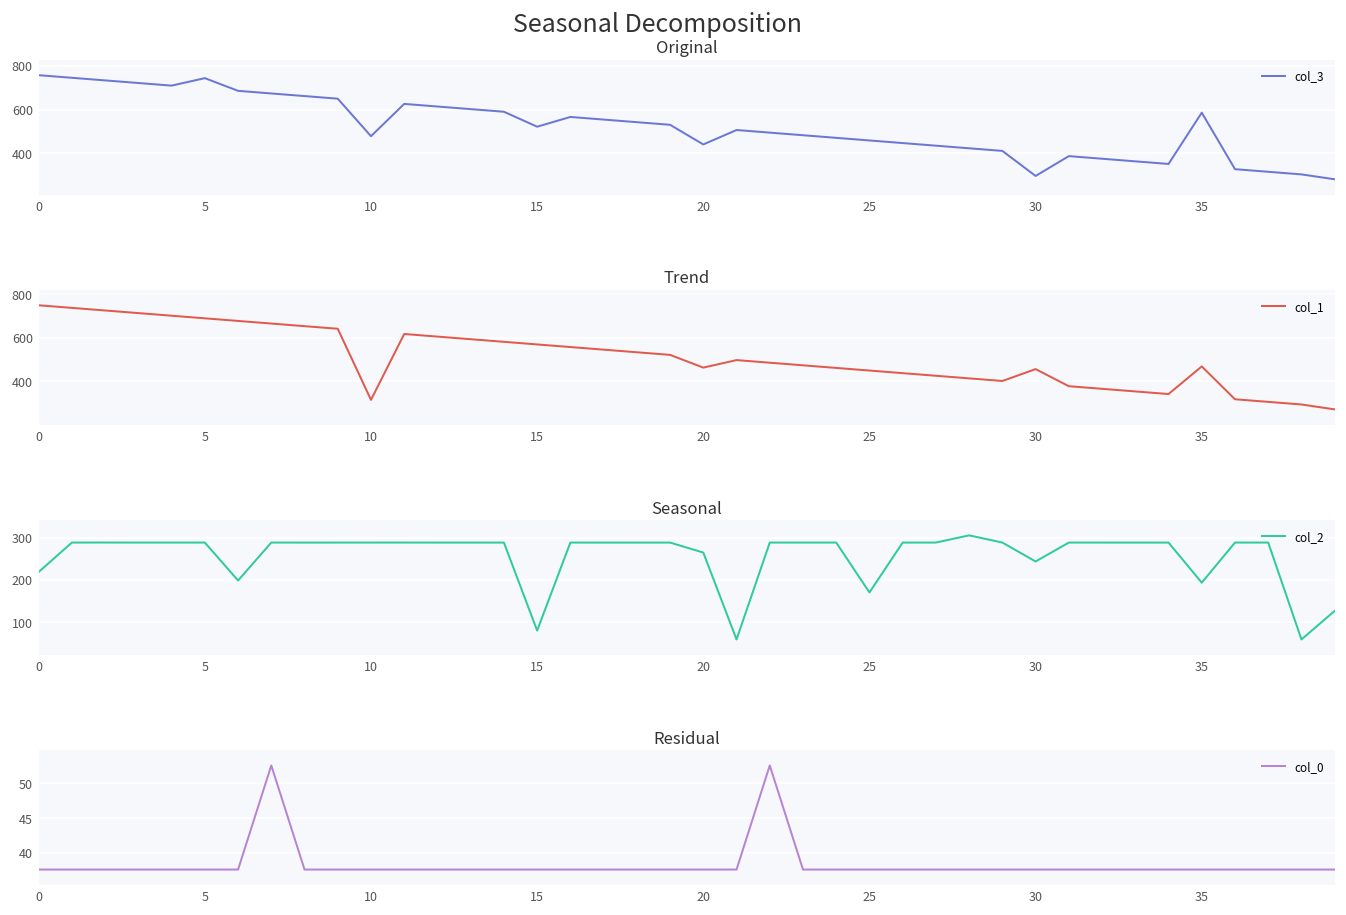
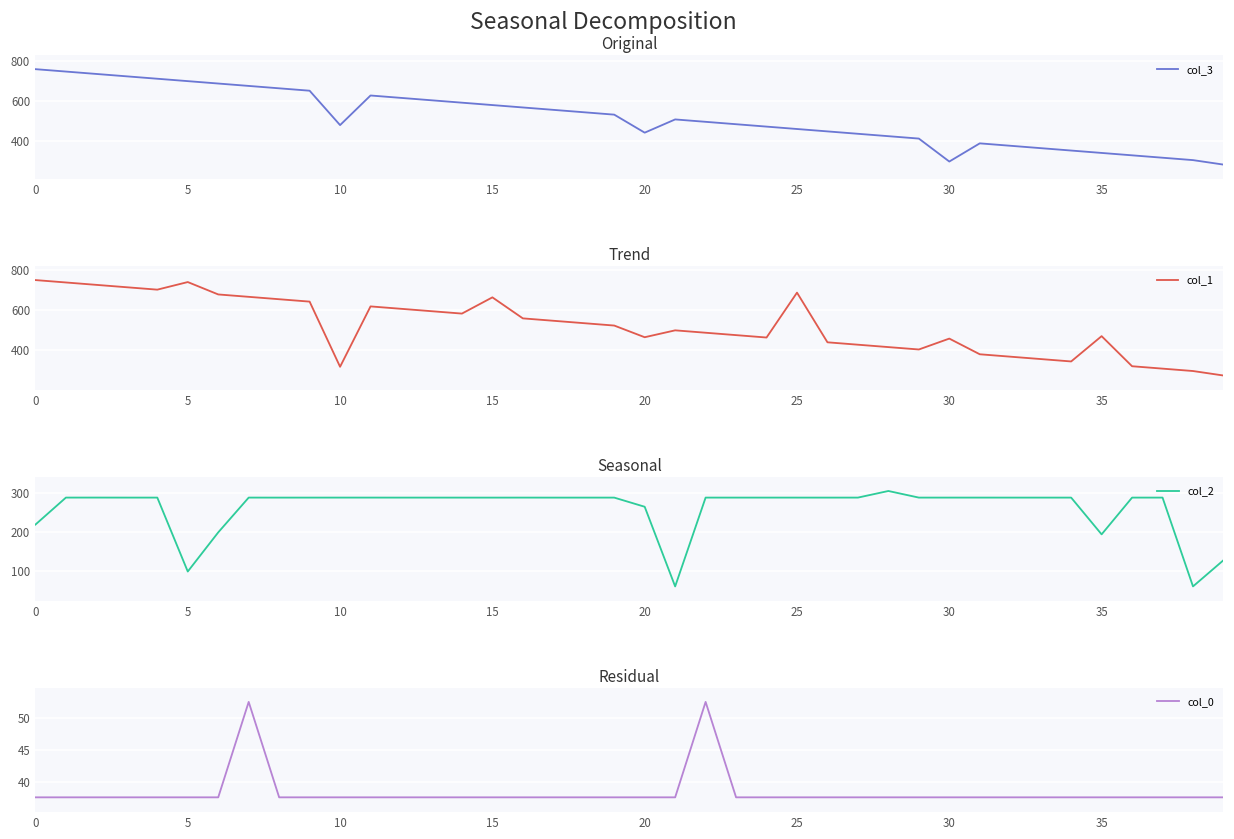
  {
    "Original": {
      "0": 760,
-     "5": 740,
+     "5": 700,
      "10": 480,
-     "15": 520,
+     "15": 580,
      "20": 440,
      "25": 460,
      "30": 300,
-     "35": 590
+     "35": 340
    },
    "Trend": {
      "0": 750,
-     "5": 690,
+     "5": 740,
      "10": 320,
-     "15": 570,
+     "15": 660,
      "20": 460,
-     "25": 450,
+     "25": 690,
      "30": 460,
      "35": 470
    },
    "Seasonal": {
      "0": 220,
-     "5": 290,
+     "5": 100,
      "10": 290,
-     "15": 80,
+     "15": 290,
      "20": 260,
-     "25": 170,
-     "30": 240,
+     "25": 290,
+     "30": 290,
      "35": 190
    },
    "Residual": {
      "0": 38,
      "5": 38,
      "10": 38,
      "15": 38,
      "20": 38,
      "25": 38,
      "30": 38,
      "35": 38
    }
  }
